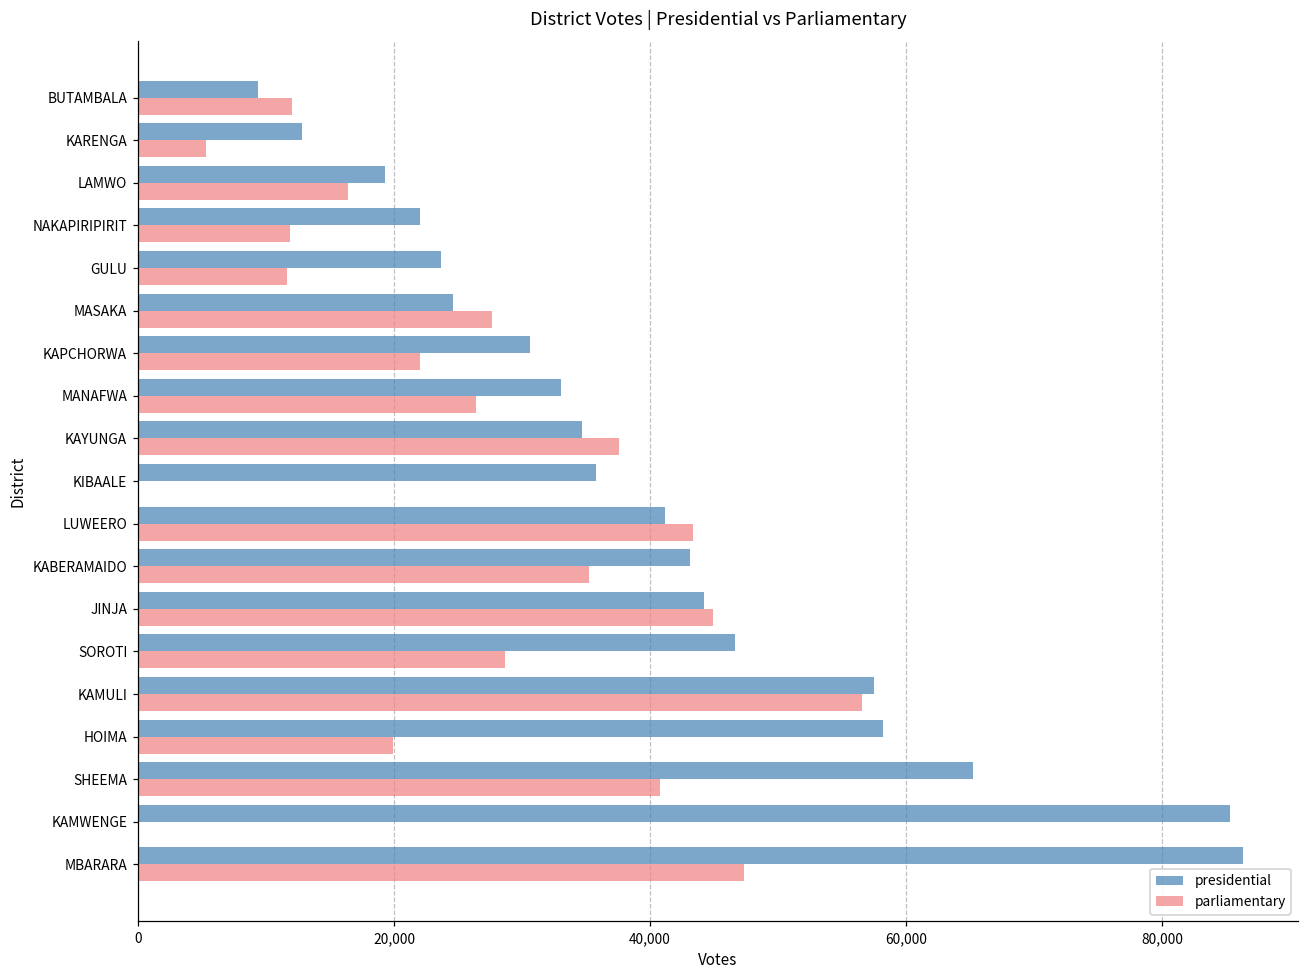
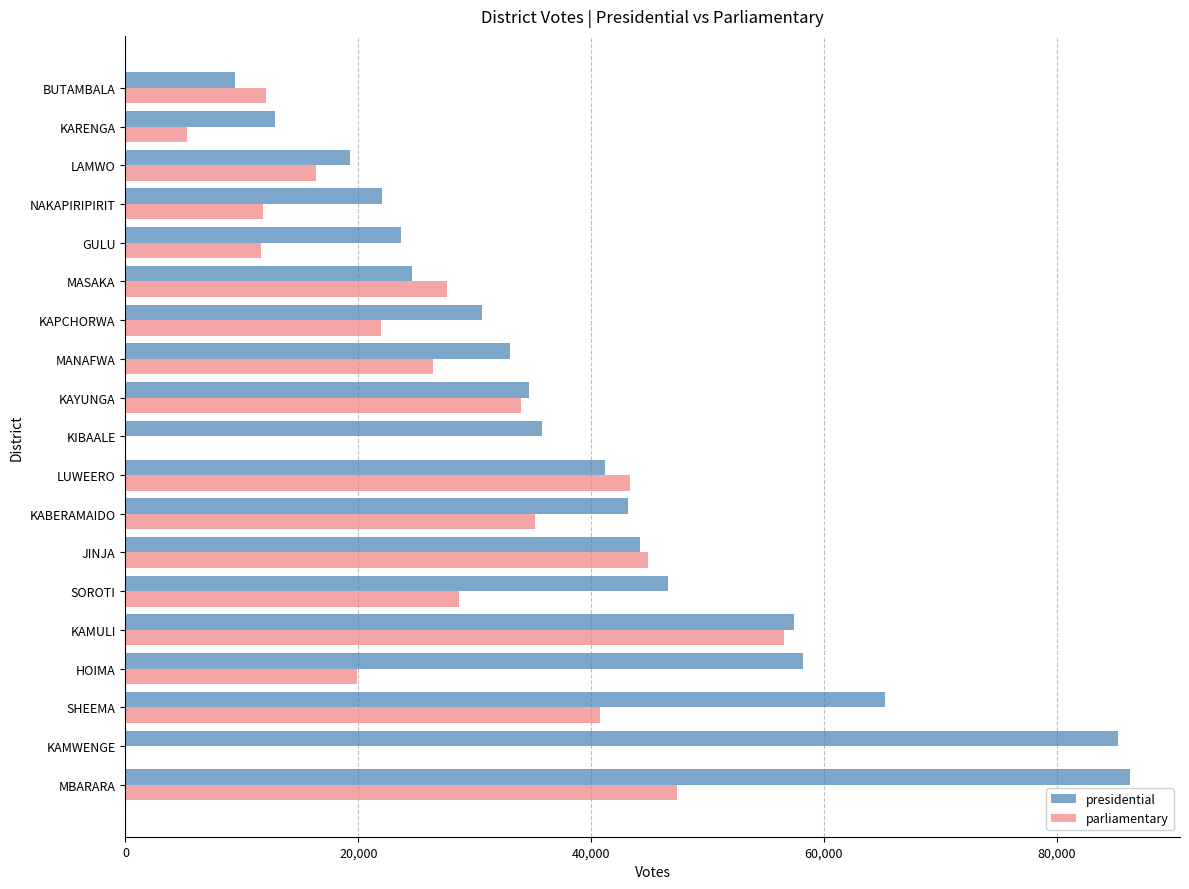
  {
    "presidential": {
      "BUTAMBALA": "9,400",
      "KARENGA": "12,800",
      "LAMWO": "19,300",
      "NAKAPIRIPIRIT": "22,000",
      "GULU": "23,700",
      "MASAKA": "24,600",
      "KAPCHORWA": "30,600",
      "MANAFWA": "33,000",
      "KAYUNGA": "34,700",
      "KIBAALE": "35,800",
      "LUWEERO": "41,200",
      "KABERAMAIDO": "43,100",
      "JINJA": "44,200",
      "SOROTI": "46,600",
      "KAMULI": "57,500",
      "HOIMA": "58,200",
      "SHEEMA": "65,200",
      "KAMWENGE": "85,200",
      "MBARARA": "86,300"
    },
    "parliamentary": {
      "BUTAMBALA": "12,000",
      "KARENGA": "5,300",
      "LAMWO": "16,400",
      "NAKAPIRIPIRIT": "11,900",
      "GULU": "11,700",
      "MASAKA": "27,600",
      "KAPCHORWA": "22,000",
      "MANAFWA": "26,400",
-     "KAYUNGA": "37,600",
+     "KAYUNGA": "34,000",
      "KIBAALE": "0",
      "LUWEERO": "43,400",
      "KABERAMAIDO": "35,200",
      "JINJA": "44,900",
      "SOROTI": "28,700",
      "KAMULI": "56,600",
      "HOIMA": "19,900",
      "SHEEMA": "40,700",
      "KAMWENGE": "0",
      "MBARARA": "47,400"
    }
  }
